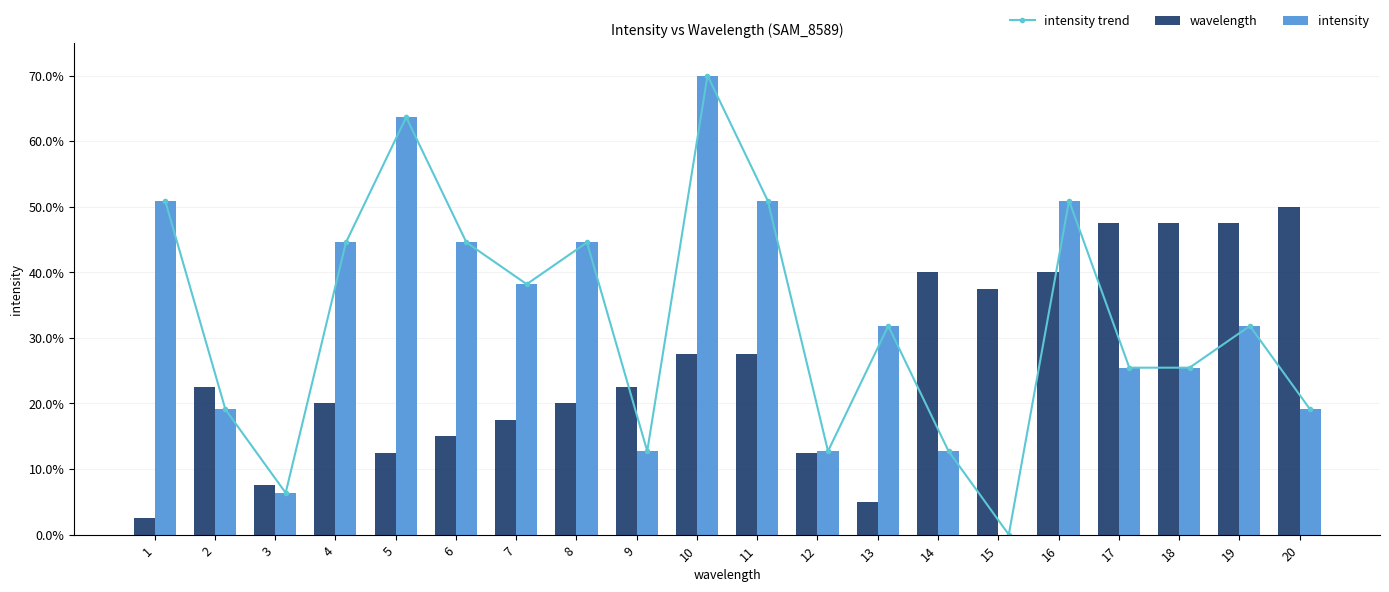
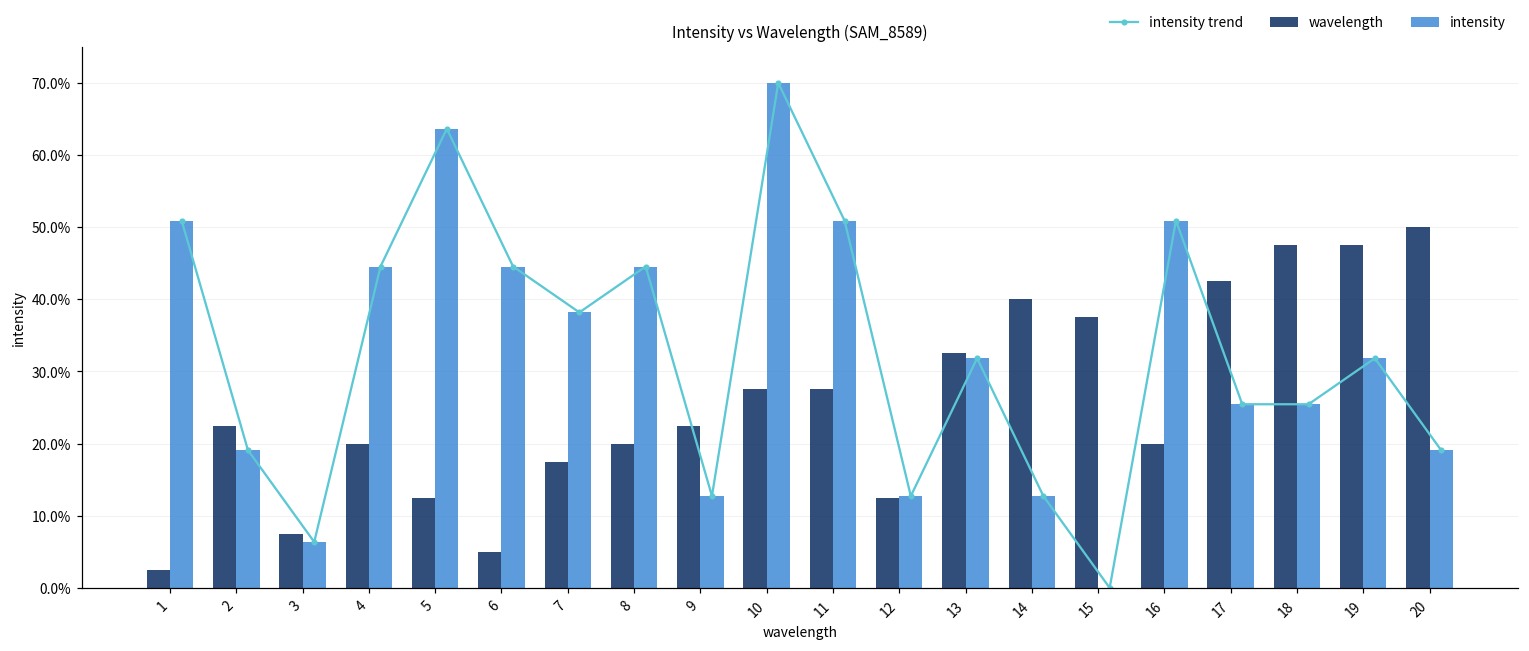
  {
    "wavelength": {
      "1": "3%",
      "2": "23%",
      "3": "8%",
      "4": "20%",
      "5": "13%",
-     "6": "15%",
+     "6": "5%",
      "7": "18%",
      "8": "20%",
      "9": "23%",
      "10": "28%",
      "11": "28%",
      "12": "13%",
-     "13": "5%",
+     "13": "33%",
      "14": "40%",
      "15": "38%",
-     "16": "40%",
-     "17": "48%",
+     "16": "20%",
+     "17": "43%",
      "18": "48%",
      "19": "48%",
      "20": "50%"
    },
    "intensity": {
      "1": "51%",
      "2": "19%",
      "3": "6%",
      "4": "45%",
      "5": "64%",
      "6": "45%",
      "7": "38%",
      "8": "45%",
      "9": "13%",
      "10": "70%",
      "11": "51%",
      "12": "13%",
      "13": "32%",
      "14": "13%",
      "15": "0%",
      "16": "51%",
      "17": "25%",
      "18": "25%",
      "19": "32%",
      "20": "19%"
    }
  }
